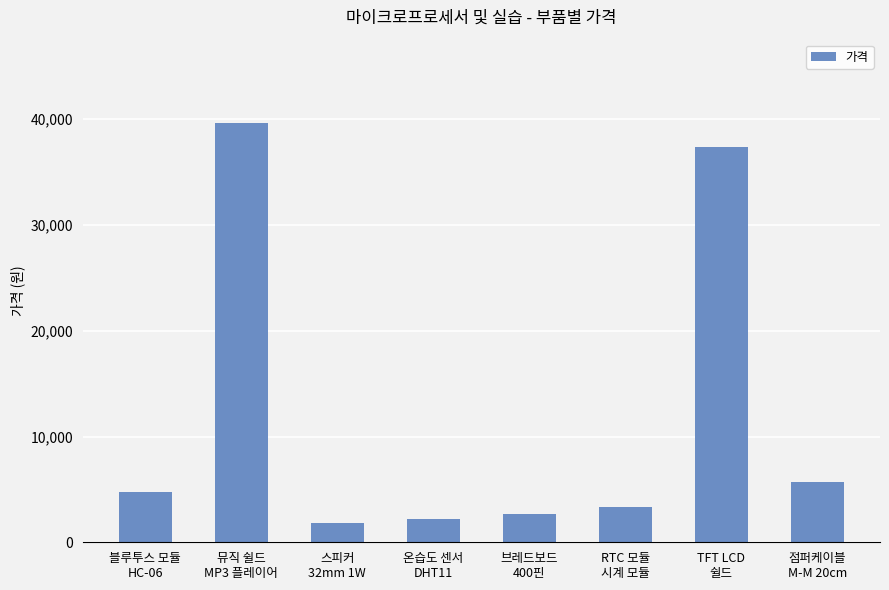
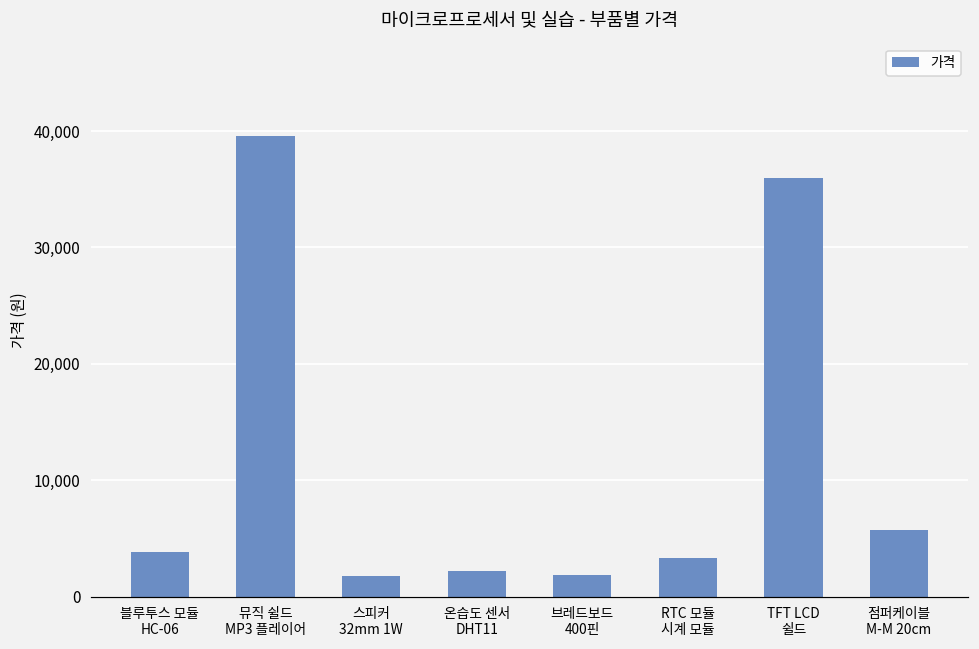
  {
-   "블루투스 모듈 HC-06": "4,700",
+   "블루투스 모듈 HC-06": "3,800",
    "뮤직 쉴드 MP3 플레이어": "39,600",
    "스피커 32mm 1W": "1,800",
    "온습도 센서 DHT11": "2,200",
-   "브레드보드 400핀": "2,600",
+   "브레드보드 400핀": "1,800",
    "RTC 모듈 시계 모듈": "3,300",
-   "TFT LCD 쉴드": "37,400",
+   "TFT LCD 쉴드": "36,000",
    "점퍼케이블 M-M 20cm": "5,700"
  }
